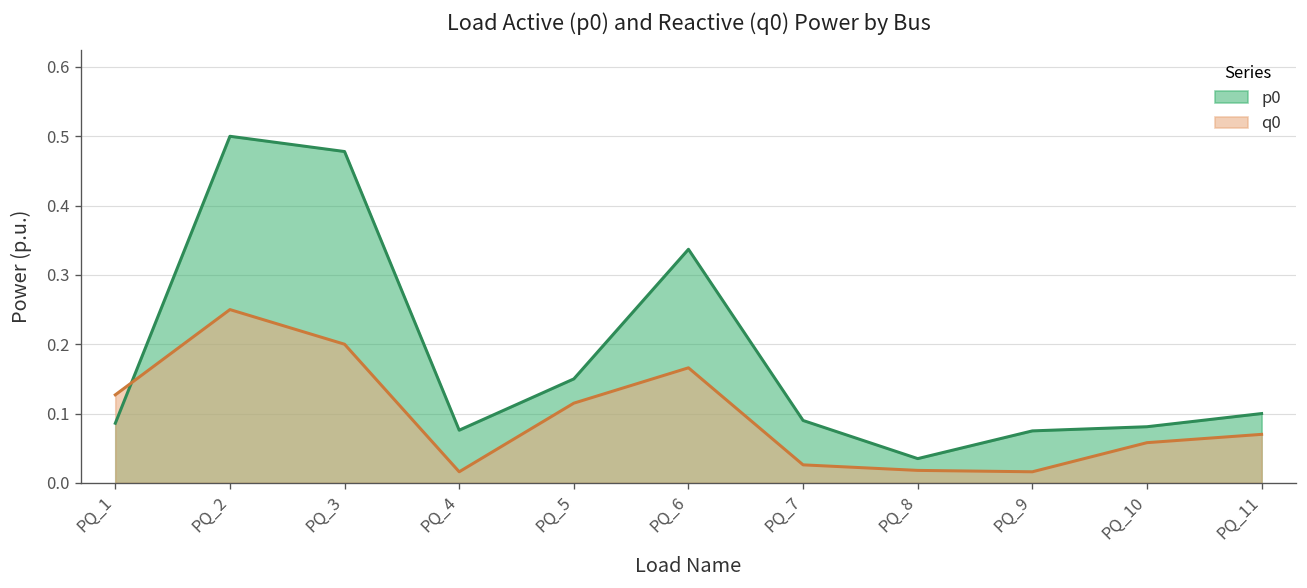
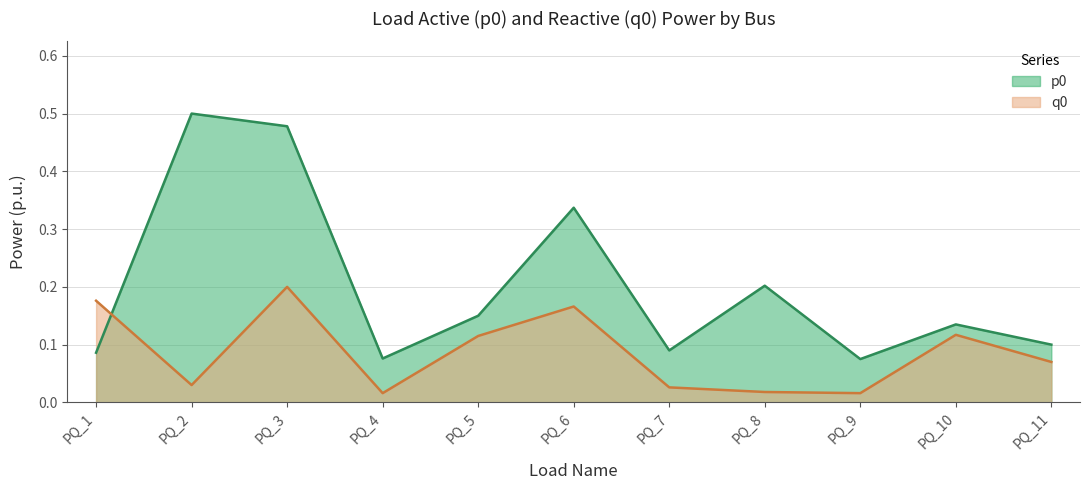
  {
    "p0": {
      "PQ_1": 0.09,
      "PQ_2": 0.50,
      "PQ_3": 0.48,
      "PQ_4": 0.08,
      "PQ_5": 0.15,
      "PQ_6": 0.34,
      "PQ_7": 0.09,
-     "PQ_8": 0.04,
+     "PQ_8": 0.20,
      "PQ_9": 0.08,
-     "PQ_10": 0.08,
+     "PQ_10": 0.14,
      "PQ_11": 0.10
    },
    "q0": {
-     "PQ_1": 0.13,
-     "PQ_2": 0.25,
+     "PQ_1": 0.18,
+     "PQ_2": 0.03,
      "PQ_3": 0.20,
      "PQ_4": 0.02,
      "PQ_5": 0.12,
      "PQ_6": 0.17,
      "PQ_7": 0.03,
      "PQ_8": 0.02,
      "PQ_9": 0.02,
-     "PQ_10": 0.06,
+     "PQ_10": 0.12,
      "PQ_11": 0.07
    }
  }
